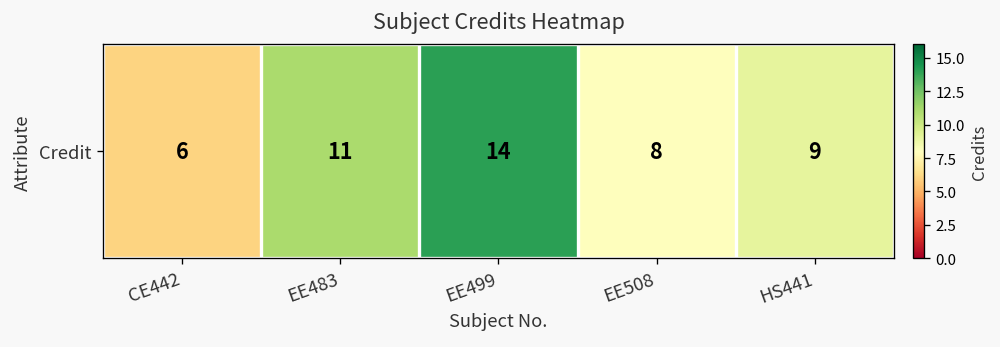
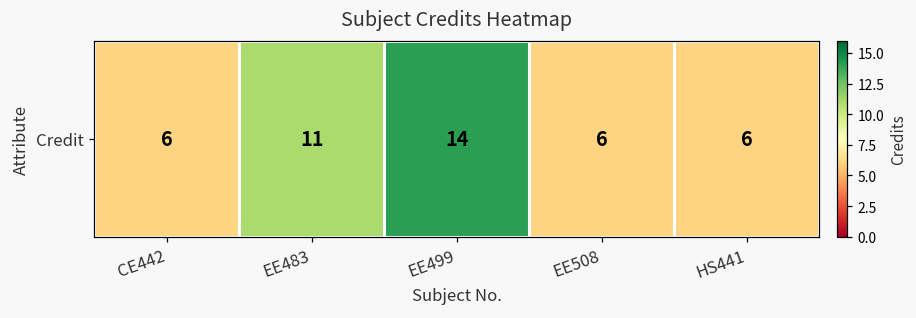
  {
    "Credit": {
      "CE442": 6,
      "EE483": 11,
      "EE499": 14,
-     "EE508": 8,
-     "HS441": 9
+     "EE508": 6,
+     "HS441": 6
    }
  }
